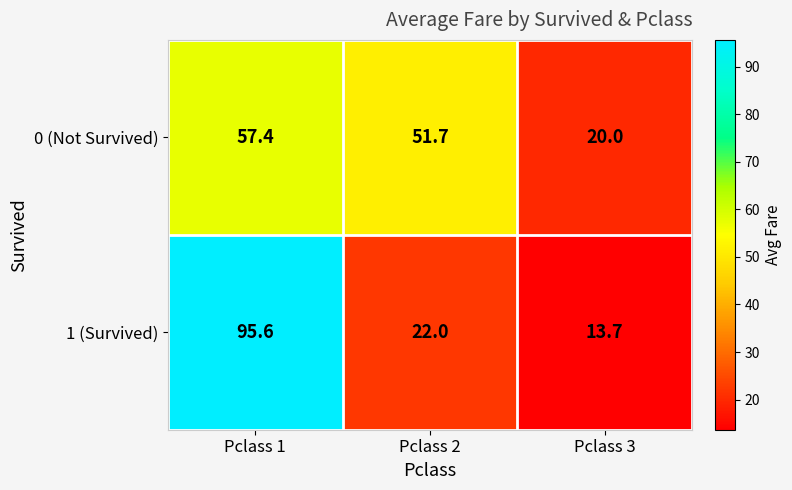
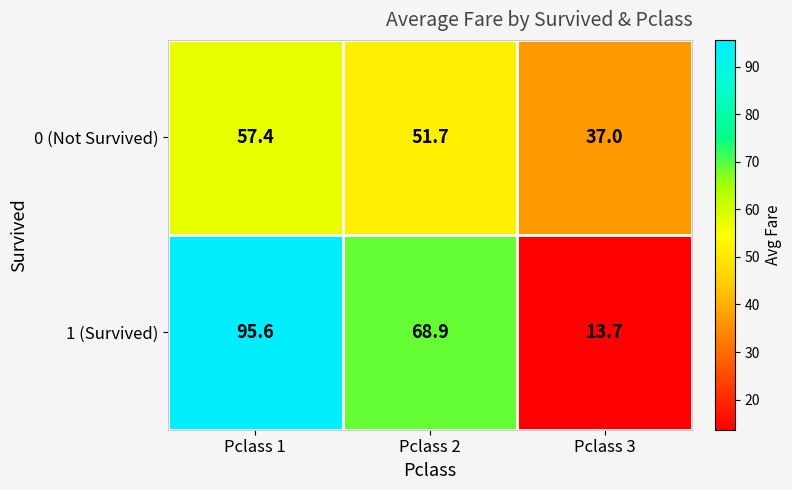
  {
    "0 (Not Survived)": {
      "Pclass 1": 57.4,
      "Pclass 2": 51.7,
-     "Pclass 3": 20.0
+     "Pclass 3": 37.0
    },
    "1 (Survived)": {
      "Pclass 1": 95.6,
-     "Pclass 2": 22.0,
+     "Pclass 2": 68.9,
      "Pclass 3": 13.7
    }
  }
